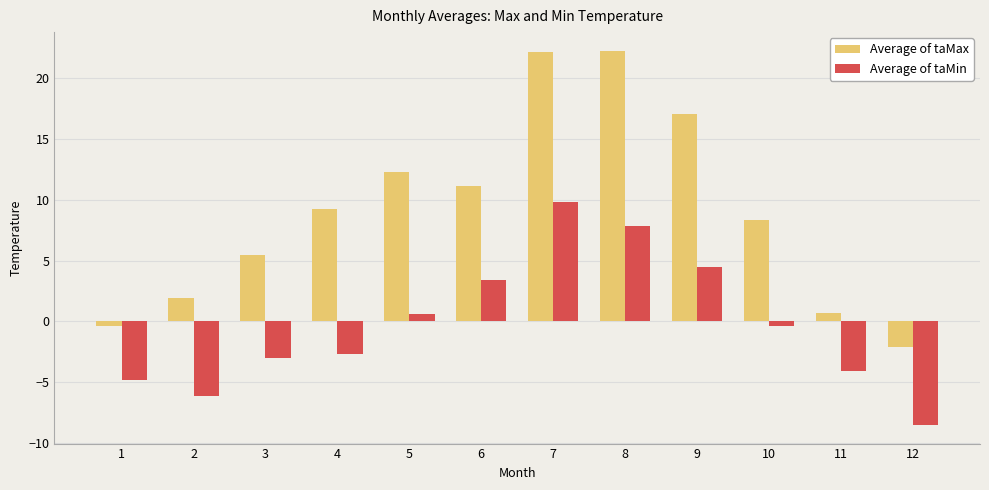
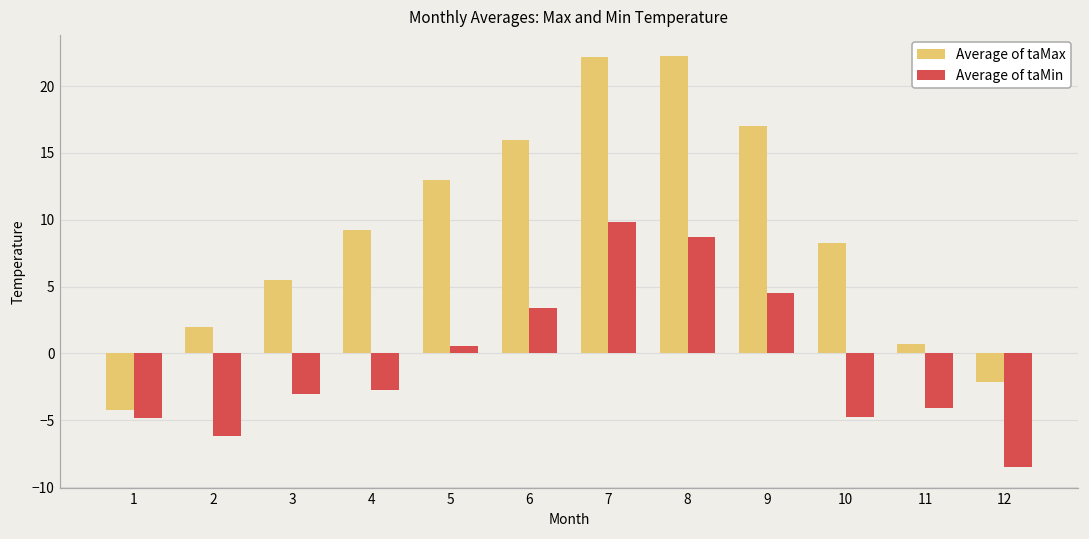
  {
    "Average of taMax": {
-     "1": -0.4,
+     "1": -4.3,
      "2": 1.9,
      "3": 5.5,
      "4": 9.2,
-     "5": 12.3,
-     "6": 11.1,
+     "5": 13.0,
+     "6": 15.9,
      "7": 22.2,
      "8": 22.3,
      "9": 17.0,
      "10": 8.3,
      "11": 0.7,
      "12": -2.1
    },
    "Average of taMin": {
      "1": -4.8,
      "2": -6.2,
      "3": -3.0,
      "4": -2.7,
      "5": 0.6,
      "6": 3.4,
      "7": 9.8,
-     "8": 7.9,
+     "8": 8.7,
      "9": 4.5,
-     "10": -0.4,
+     "10": -4.8,
      "11": -4.1,
      "12": -8.5
    }
  }
